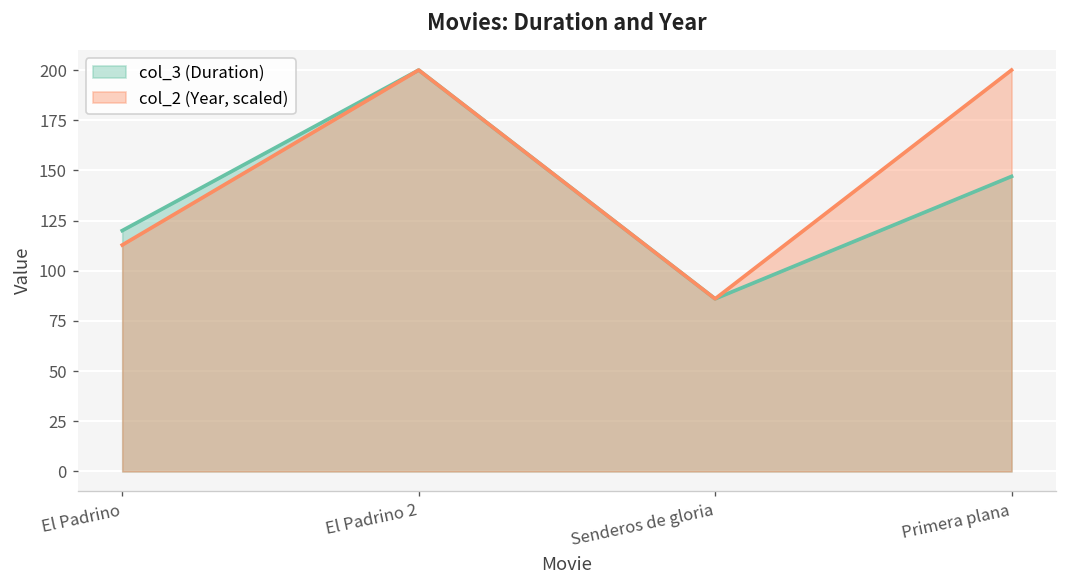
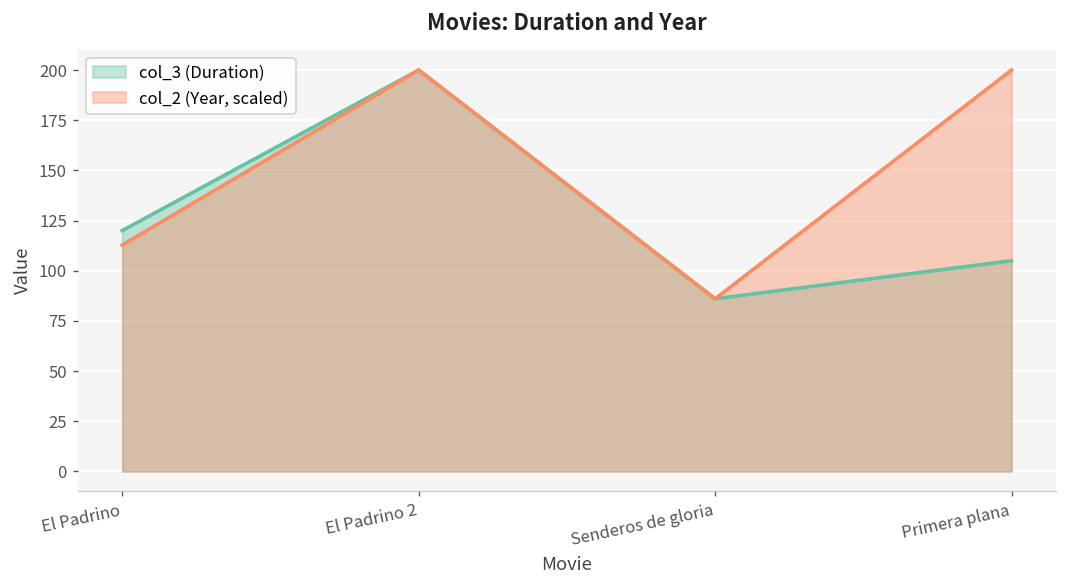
  {
    "col_3 (Duration)": {
      "El Padrino": 120,
-     "Primera plana": 147
+     "Primera plana": 105
    },
    "col_2 (Year, scaled)": {
      "El Padrino": 113,
      "Primera plana": 200
    }
  }
